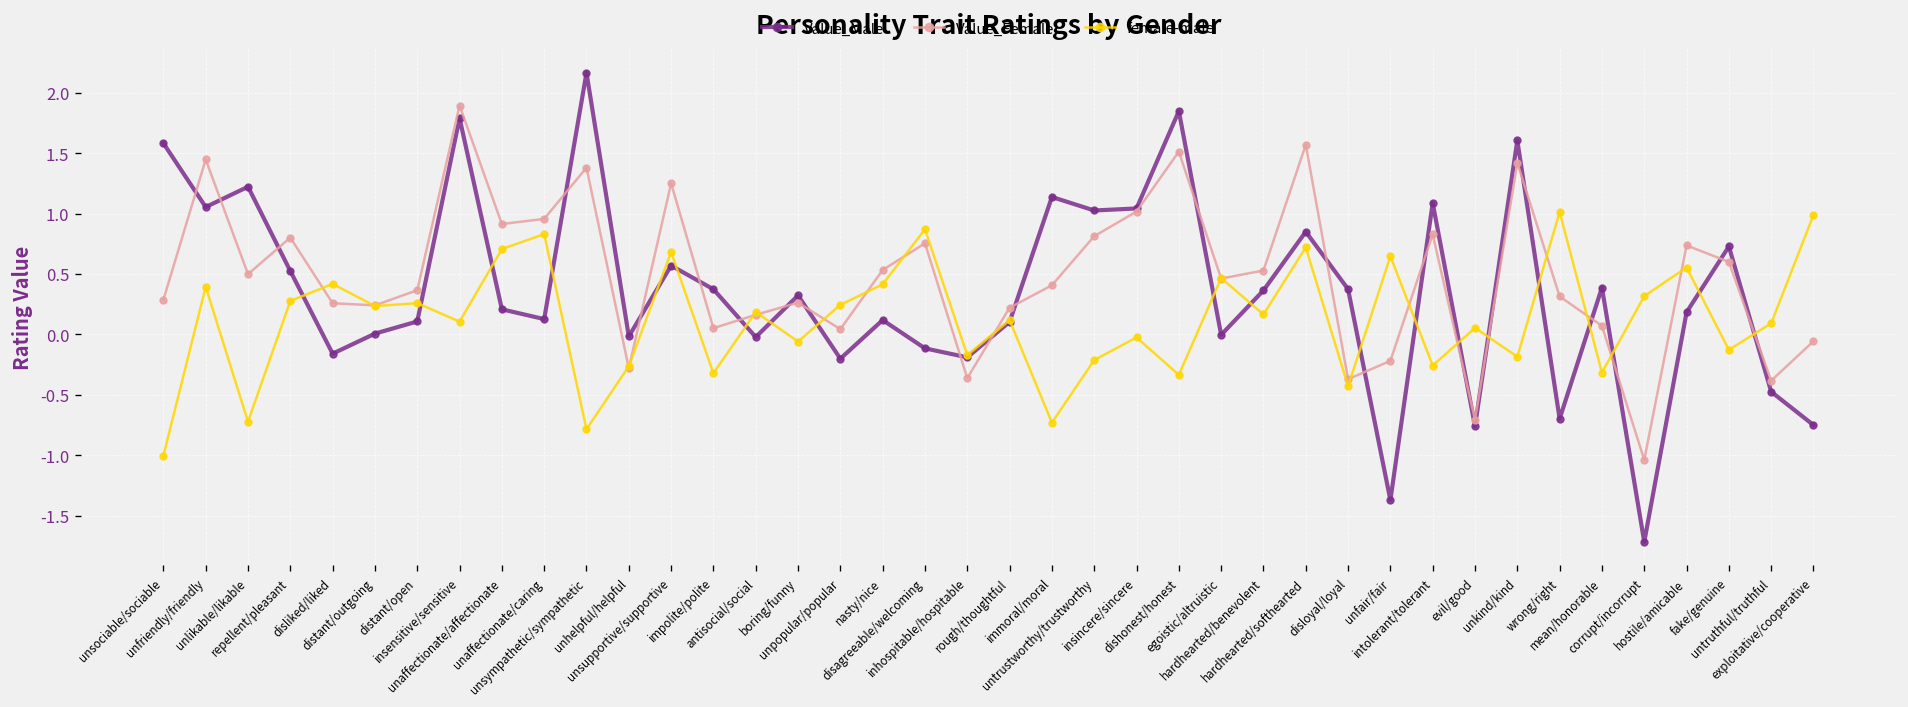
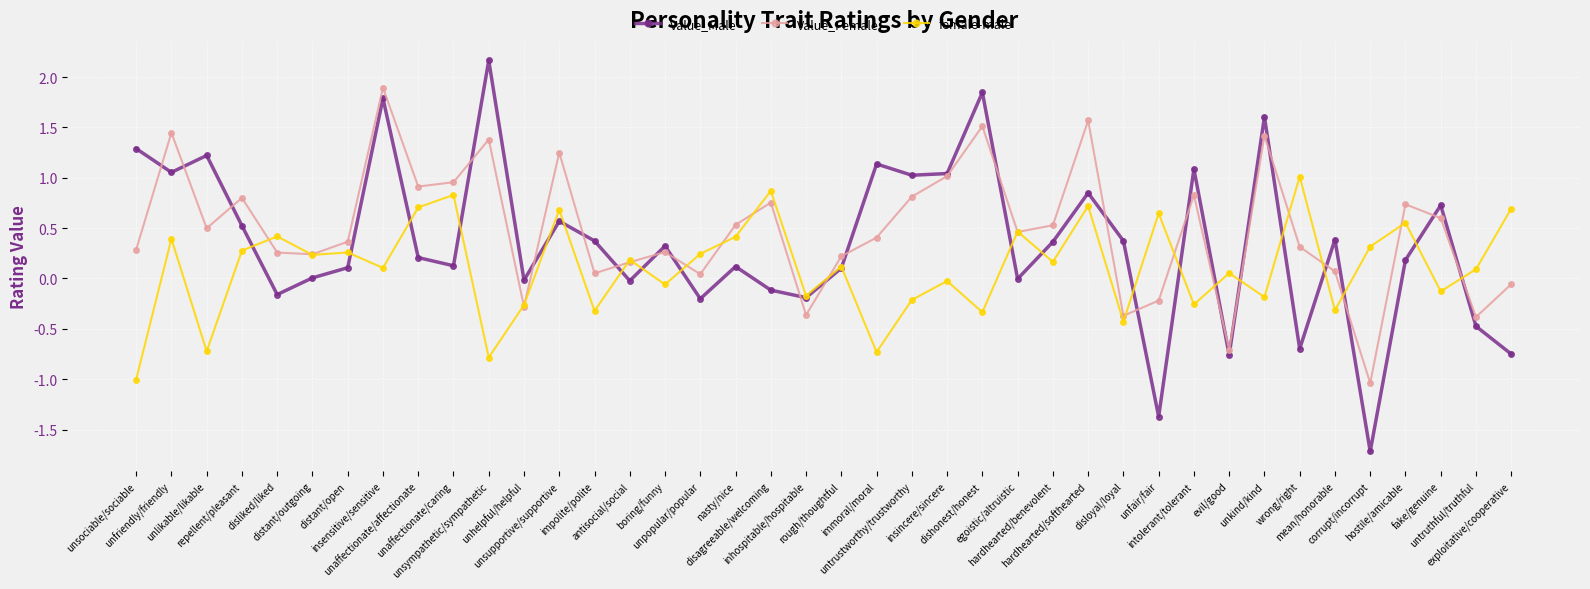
  {
    "Value_Male": {
-     "unsociable/sociable": 1.58,
+     "unsociable/sociable": 1.29,
      "unfriendly/friendly": 1.05,
      "unlikable/likable": 1.22,
      "repellent/pleasant": 0.52,
      "disliked/liked": -0.16,
      "distant/outgoing": 0.01,
      "distant/open": 0.11,
      "insensitive/sensitive": 1.79,
      "unaffectionate/affectionate": 0.21,
      "unaffectionate/caring": 0.13,
      "unsympathetic/sympathetic": 2.17,
      "unhelpful/helpful": -0.02,
      "unsupportive/supportive": 0.57,
      "impolite/polite": 0.37,
      "antisocial/social": -0.02,
      "boring/funny": 0.32,
      "unpopular/popular": -0.20,
      "nasty/nice": 0.12,
      "disagreeable/welcoming": -0.12,
      "immoral/moral": 1.14,
      "untrustworthy/trustworthy": 1.03,
      "insincere/sincere": 1.04,
      "dishonest/honest": 1.85,
      "egoistic/altruistic": 0.00,
      "hardhearted/benevolent": 0.36,
      "hardhearted/softhearted": 0.85,
      "disloyal/loyal": 0.37,
      "unfair/fair": -1.37,
      "intolerant/tolerant": 1.09,
      "evil/good": -0.76,
      "unkind/kind": 1.60,
      "wrong/right": -0.70,
      "mean/honorable": 0.39,
      "corrupt/incorrupt": -1.72,
      "hostile/amicable": 0.18,
      "fake/genuine": 0.73,
      "untruthful/truthful": -0.47,
      "exploitative/cooperative": -0.75
    },
    "Value_Female": {
      "unsociable/sociable": 0.29,
      "unfriendly/friendly": 1.45,
      "unlikable/likable": 0.50,
      "repellent/pleasant": 0.80,
      "disliked/liked": 0.26,
      "distant/open": 0.37,
      "insensitive/sensitive": 1.89,
      "unaffectionate/affectionate": 0.91,
      "unaffectionate/caring": 0.96,
      "unsympathetic/sympathetic": 1.38,
      "unsupportive/supportive": 1.25,
      "impolite/polite": 0.05,
      "boring/funny": 0.26,
      "unpopular/popular": 0.04,
      "nasty/nice": 0.53,
      "disagreeable/welcoming": 0.75,
      "inhospitable/hospitable": -0.36,
      "rough/thoughtful": 0.22,
      "immoral/moral": 0.41,
      "untrustworthy/trustworthy": 0.81,
      "insincere/sincere": 1.02,
      "dishonest/honest": 1.51,
      "hardhearted/benevolent": 0.53,
      "hardhearted/softhearted": 1.57,
      "disloyal/loyal": -0.37,
      "unfair/fair": -0.22,
      "intolerant/tolerant": 0.83,
      "evil/good": -0.71,
      "unkind/kind": 1.42,
      "wrong/right": 0.31,
      "mean/honorable": 0.07,
      "corrupt/incorrupt": -1.04,
      "hostile/amicable": 0.74,
      "fake/genuine": 0.60,
      "untruthful/truthful": -0.38,
      "exploitative/cooperative": -0.06
    },
    "female-male": {
      "unsociable/sociable": -1.00,
      "unfriendly/friendly": 0.39,
      "unlikable/likable": -0.72,
      "repellent/pleasant": 0.28,
      "disliked/liked": 0.42,
      "distant/open": 0.26,
      "insensitive/sensitive": 0.10,
      "unaffectionate/affectionate": 0.71,
      "unaffectionate/caring": 0.83,
      "unsympathetic/sympathetic": -0.79,
      "unsupportive/supportive": 0.68,
      "impolite/polite": -0.32,
      "boring/funny": -0.06,
      "unpopular/popular": 0.24,
      "nasty/nice": 0.41,
      "disagreeable/welcoming": 0.87,
      "immoral/moral": -0.73,
      "untrustworthy/trustworthy": -0.21,
      "insincere/sincere": -0.03,
      "dishonest/honest": -0.34,
      "hardhearted/benevolent": 0.16,
      "hardhearted/softhearted": 0.72,
      "disloyal/loyal": -0.43,
      "unfair/fair": 0.65,
      "intolerant/tolerant": -0.26,
      "evil/good": 0.05,
      "unkind/kind": -0.18,
      "wrong/right": 1.01,
      "mean/honorable": -0.32,
      "corrupt/incorrupt": 0.32,
      "hostile/amicable": 0.55,
      "fake/genuine": -0.13,
      "untruthful/truthful": 0.09,
-     "exploitative/cooperative": 0.99
+     "exploitative/cooperative": 0.69
    }
  }
